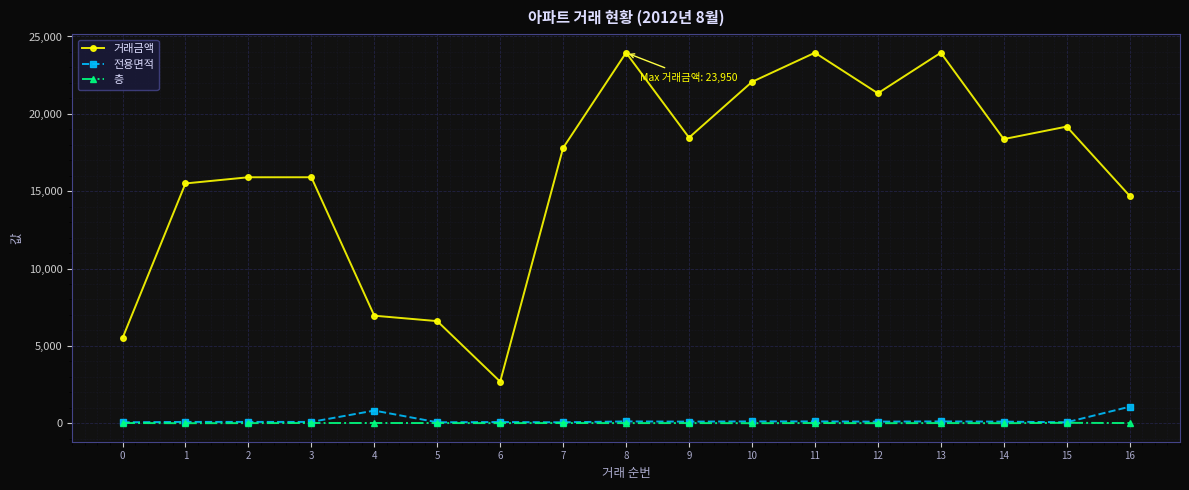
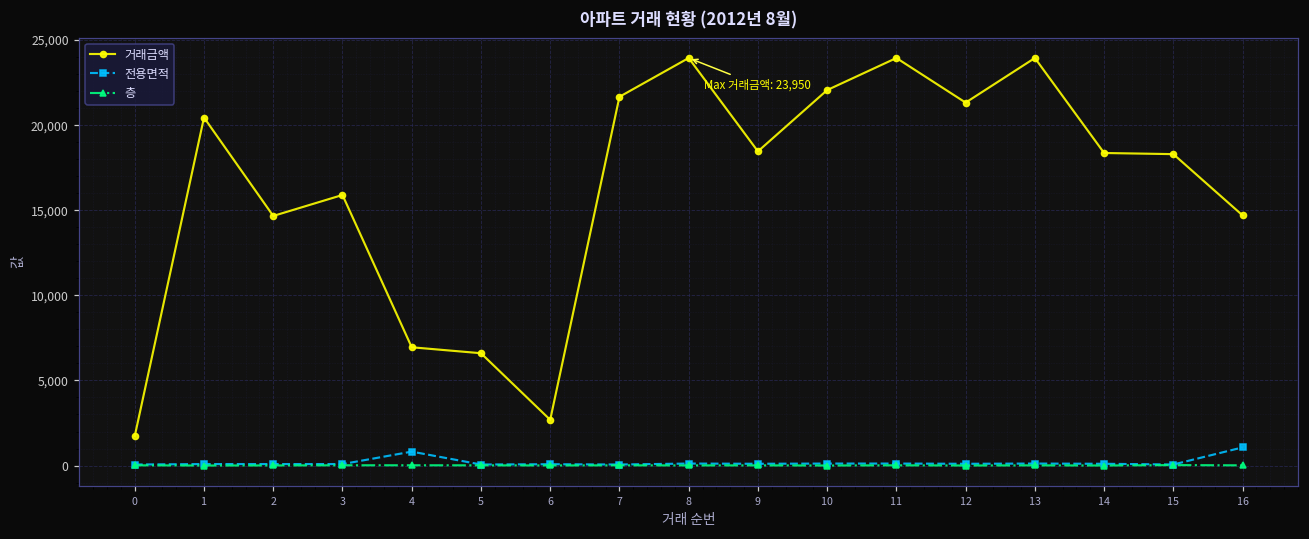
  {
    "거래금액": {
-     "0": "5,500",
-     "1": "15,500",
-     "2": "15,900",
+     "0": "1,700",
+     "1": "20,500",
+     "2": "14,700",
      "3": "15,900",
      "4": "7,000",
      "5": "6,600",
      "6": "2,700",
-     "7": "17,800",
+     "7": "21,700",
      "9": "18,500",
      "10": "22,100",
      "11": "24,000",
      "12": "21,300",
      "13": "24,000",
      "14": "18,400",
-     "15": "19,200",
+     "15": "18,300",
      "16": "14,700"
    },
    "전용면적": {
      "4": "800",
      "16": "1,100"
    },
    "층": {
      "4": "0",
      "16": "0"
    }
  }
